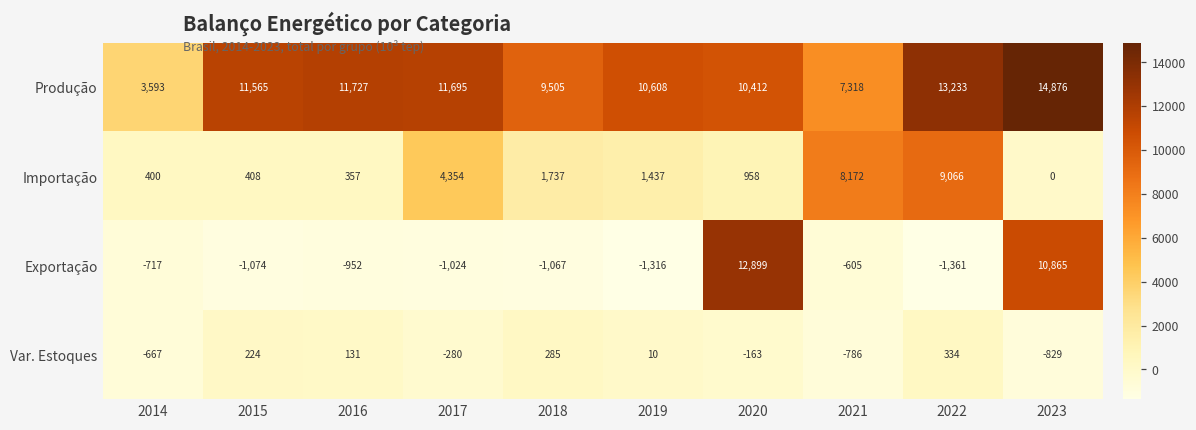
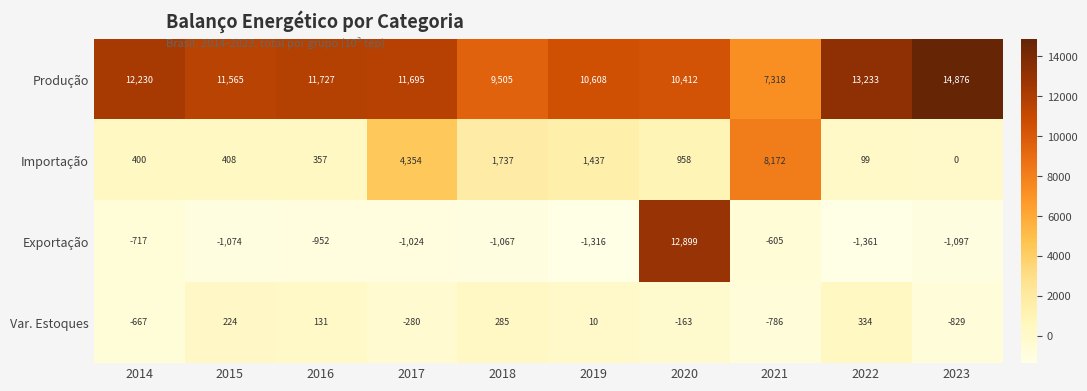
  {
    "Produção": {
-     "2014": "3,593",
+     "2014": "12,230",
      "2015": "11,565",
      "2016": "11,727",
      "2017": "11,695",
      "2018": "9,505",
      "2019": "10,608",
      "2020": "10,412",
      "2021": "7,318",
      "2022": "13,233",
      "2023": "14,876"
    },
    "Importação": {
      "2014": "400",
      "2015": "408",
      "2016": "357",
      "2017": "4,354",
      "2018": "1,737",
      "2019": "1,437",
      "2020": "958",
      "2021": "8,172",
-     "2022": "9,066",
+     "2022": "99",
      "2023": "0"
    },
    "Exportação": {
      "2014": "-717",
      "2015": "-1,074",
      "2016": "-952",
      "2017": "-1,024",
      "2018": "-1,067",
      "2019": "-1,316",
      "2020": "12,899",
      "2021": "-605",
      "2022": "-1,361",
-     "2023": "10,865"
+     "2023": "-1,097"
    },
    "Var. Estoques": {
      "2014": "-667",
      "2015": "224",
      "2016": "131",
      "2017": "-280",
      "2018": "285",
      "2019": "10",
      "2020": "-163",
      "2021": "-786",
      "2022": "334",
      "2023": "-829"
    }
  }
